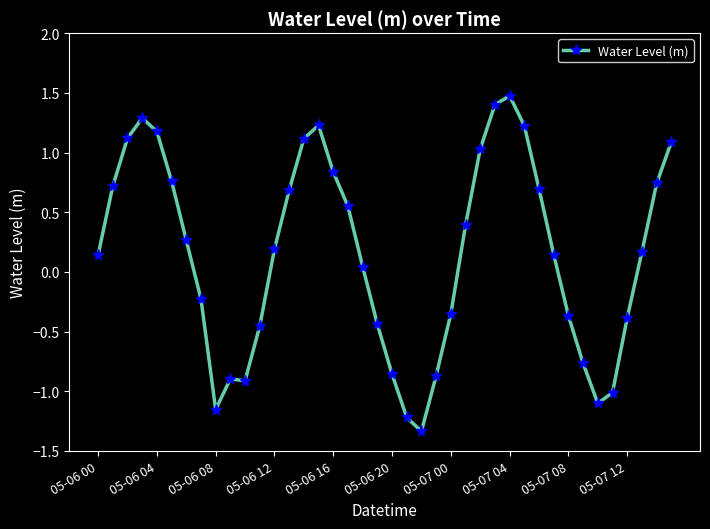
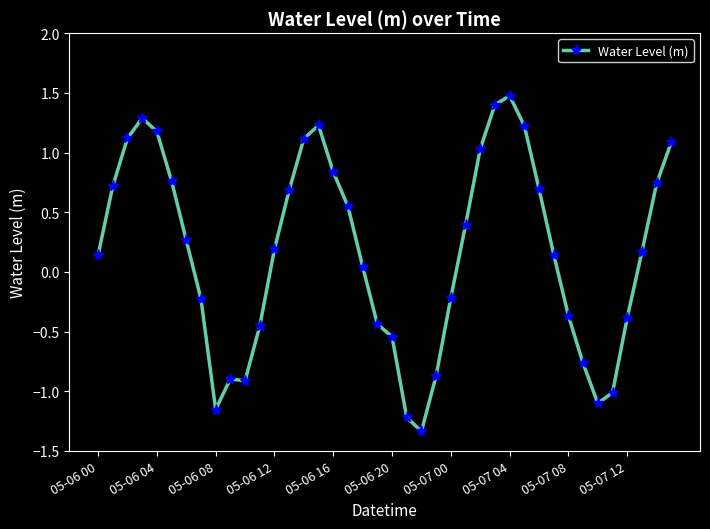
  {
    "05-06 00": 0.14,
    "05-06 04": 1.18,
    "05-06 08": -1.15,
    "05-06 12": 0.19,
    "05-06 16": 0.84,
-   "05-06 20": -0.86,
-   "05-07 00": -0.35,
+   "05-06 20": -0.54,
+   "05-07 00": -0.22,
    "05-07 04": 1.48,
    "05-07 08": -0.37,
    "05-07 12": -0.38
  }
